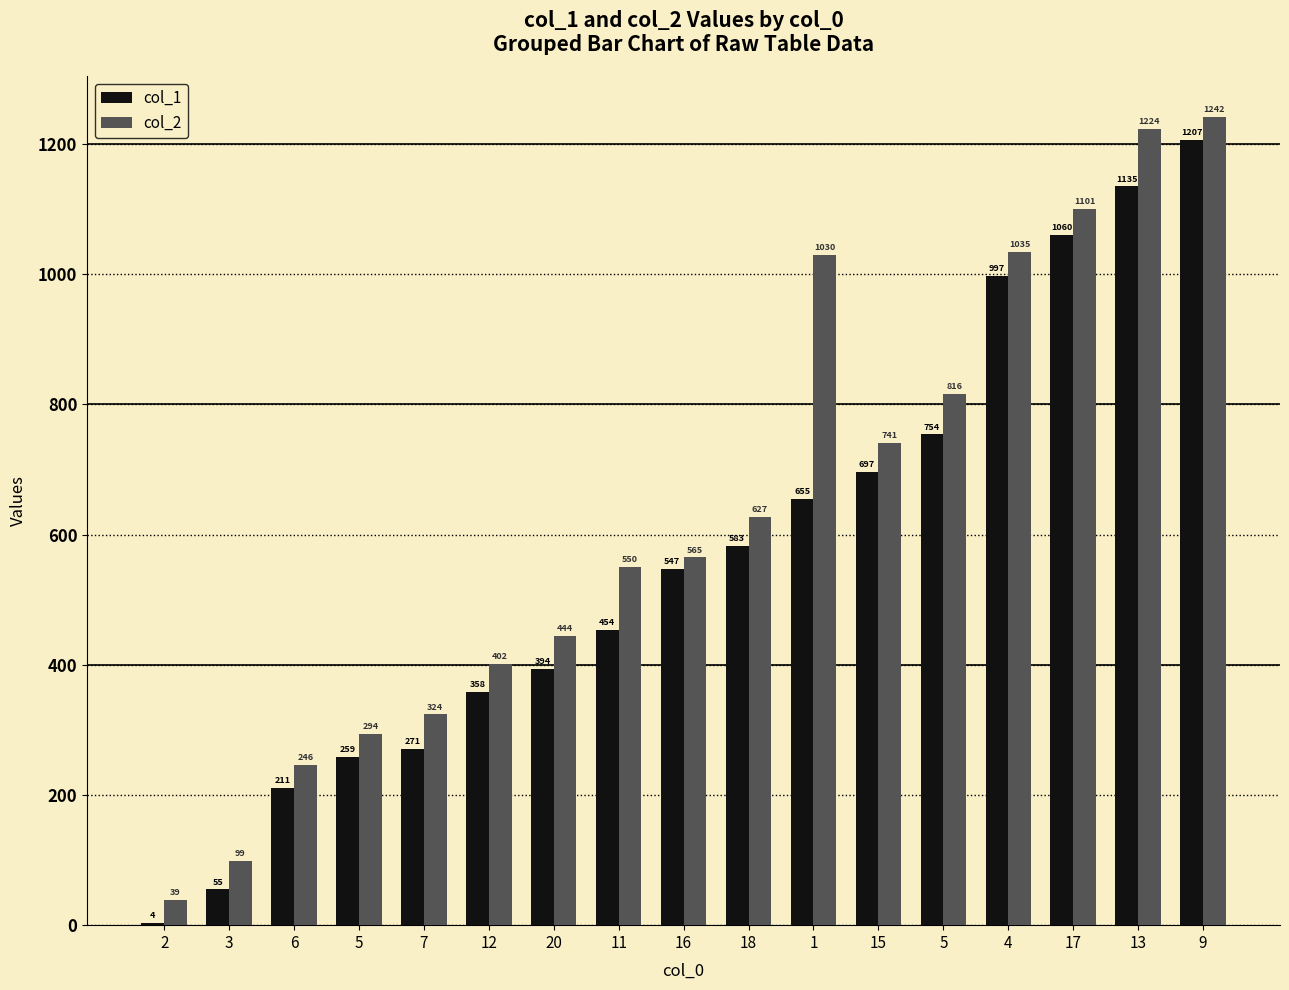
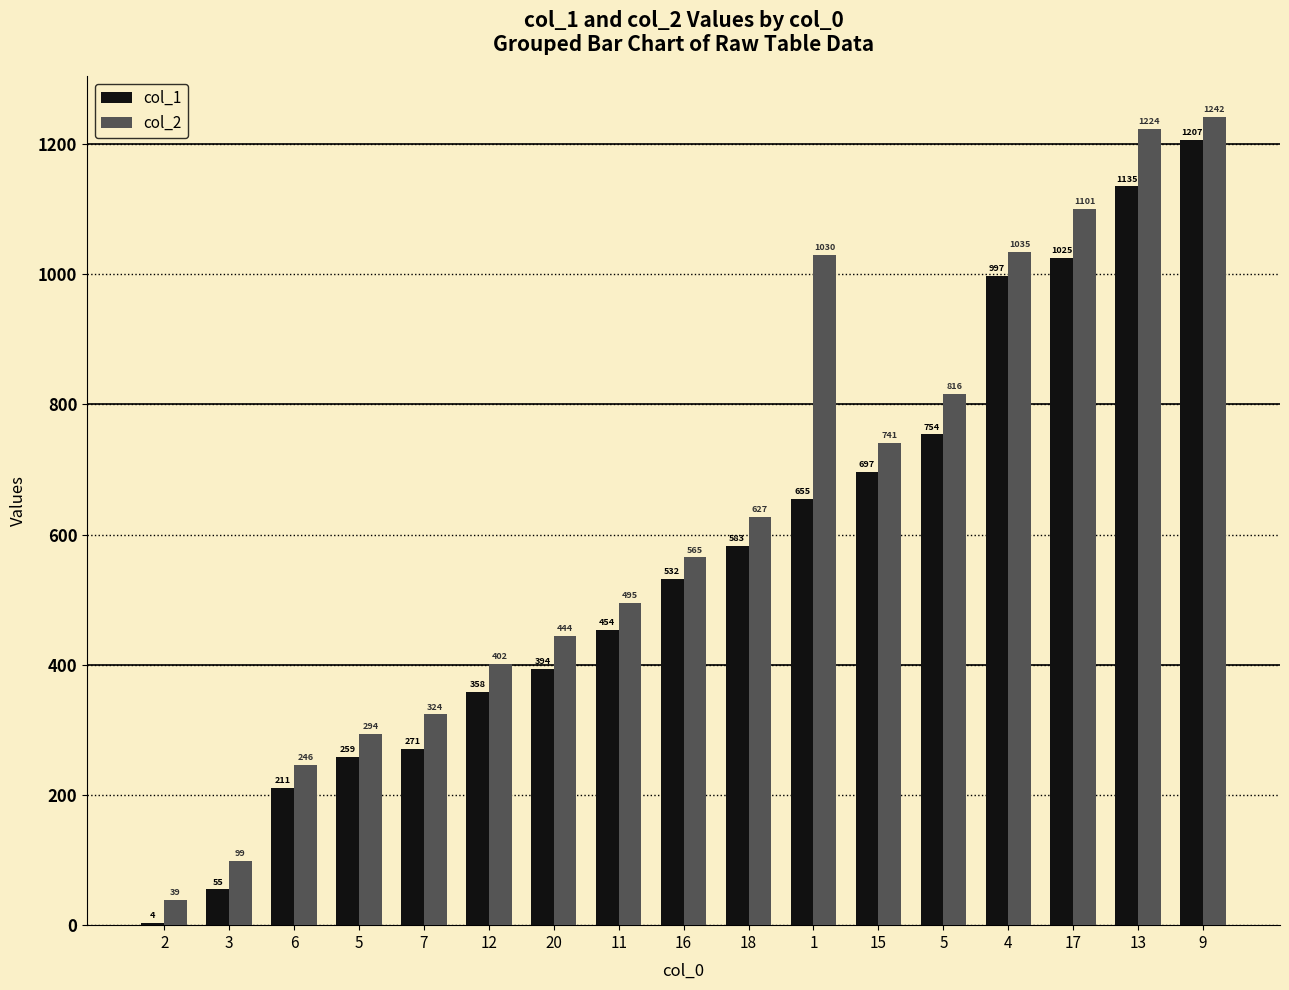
  {
    "col_1": {
      "2": 4,
      "3": 55,
      "6": 211,
      "7": 271,
      "12": 358,
      "20": 394,
      "11": 454,
-     "16": 547,
+     "16": 532,
      "18": 583,
      "1": 655,
      "15": 697,
      "4": 997,
-     "17": 1060,
+     "17": 1025,
      "13": 1135,
      "9": 1207
    },
    "col_2": {
      "2": 39,
      "3": 99,
      "6": 246,
      "7": 324,
      "12": 402,
      "20": 444,
-     "11": 550,
+     "11": 495,
      "16": 565,
      "18": 627,
      "1": 1030,
      "15": 741,
      "4": 1035,
      "17": 1101,
      "13": 1224,
      "9": 1242
    }
  }
